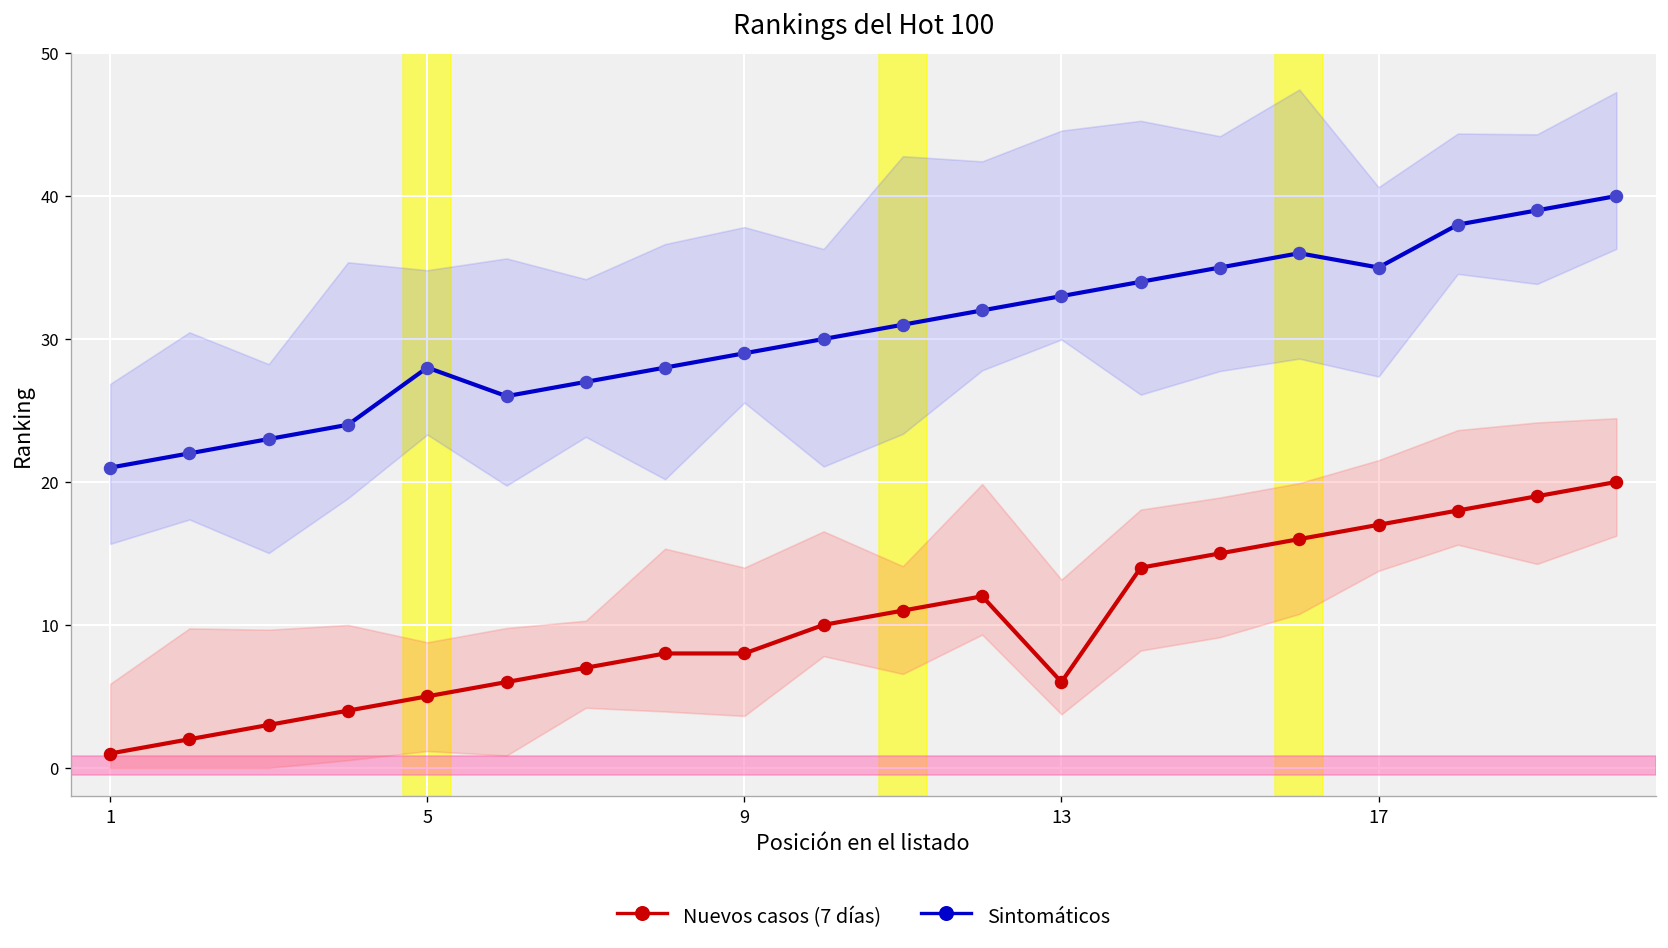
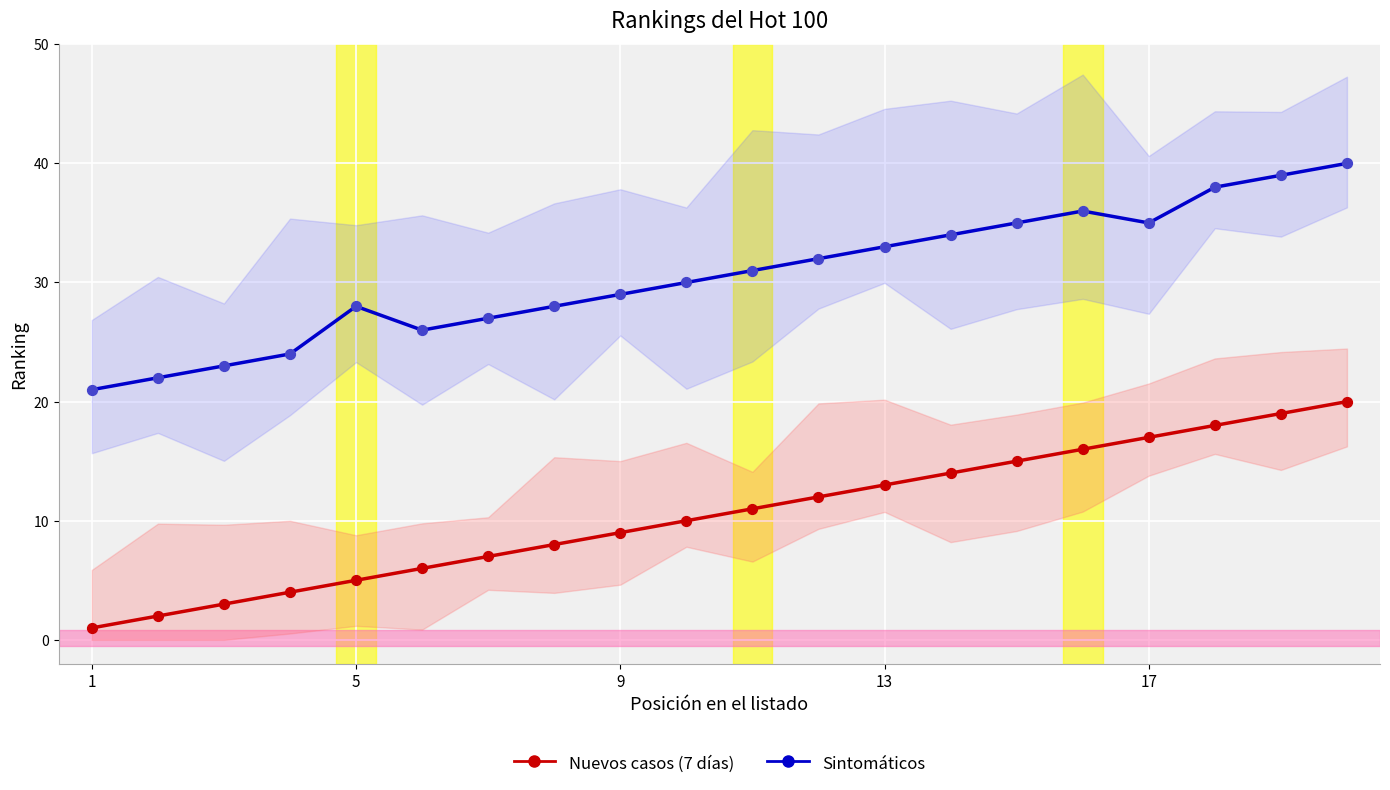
  {
    "Nuevos casos (7 días)": {
      "1": 1,
      "5": 5,
-     "9": 8,
-     "13": 6,
+     "9": 9,
+     "13": 13,
      "17": 17
    },
    "Sintomáticos": {
      "1": 21,
      "5": 28,
      "9": 29,
      "13": 33,
      "17": 35
    }
  }
